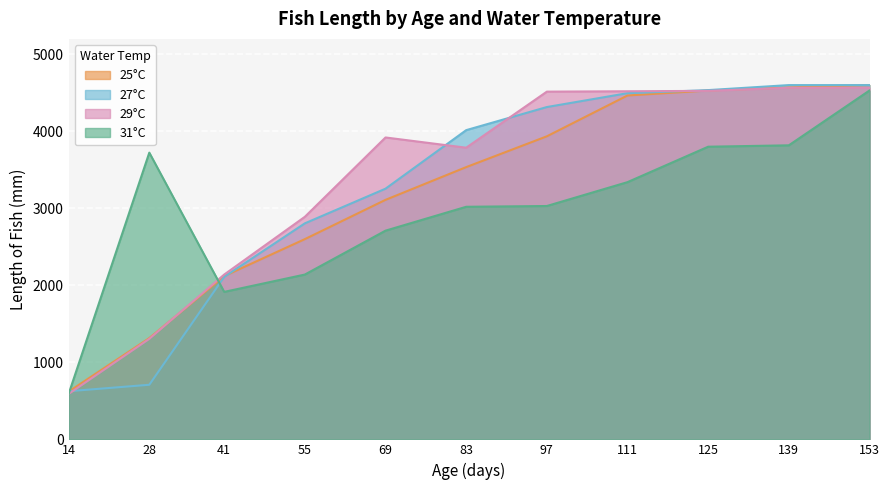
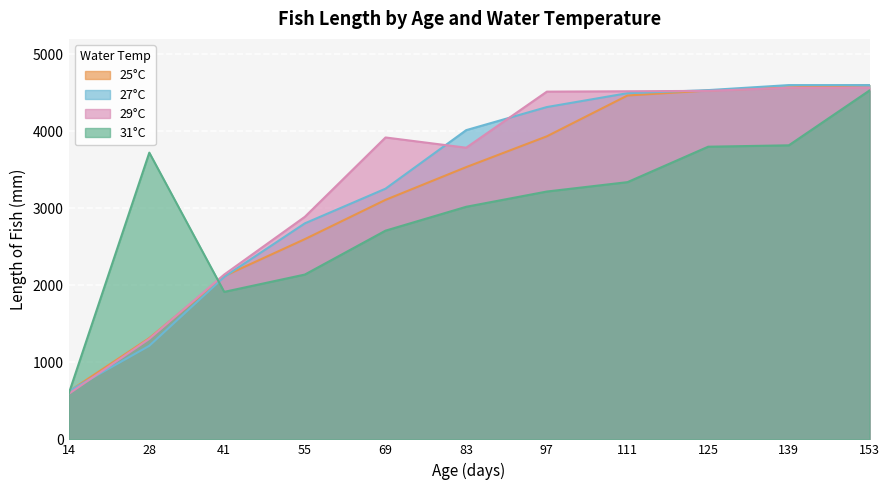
  {
    "25°C": {
      "55": 2600,
      "69": 3100,
      "83": 3500,
      "97": 3900
    },
    "27°C": {
-     "28": 700,
+     "28": 1200,
      "55": 2800,
      "69": 3300,
      "83": 4000,
      "97": 4300
    },
    "29°C": {
      "55": 2900,
      "69": 3900,
      "83": 3800,
      "97": 4500,
      "153": 4600
    },
    "31°C": {
      "28": 3700,
      "41": 1900,
      "55": 2100,
      "69": 2700,
      "83": 3000,
-     "97": 3000,
+     "97": 3200,
      "111": 3300,
      "125": 3800,
      "139": 3800,
      "153": 4500
    }
  }
